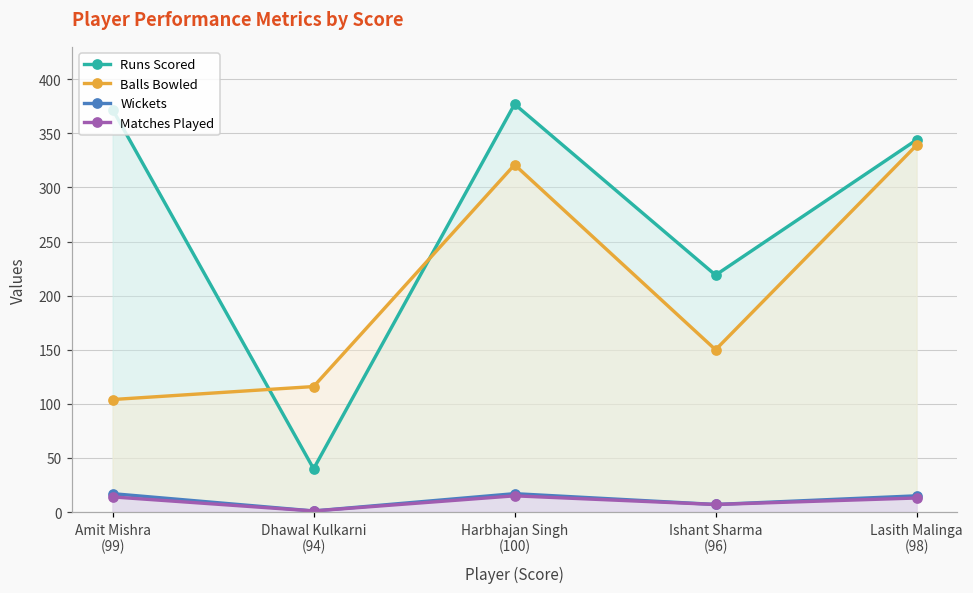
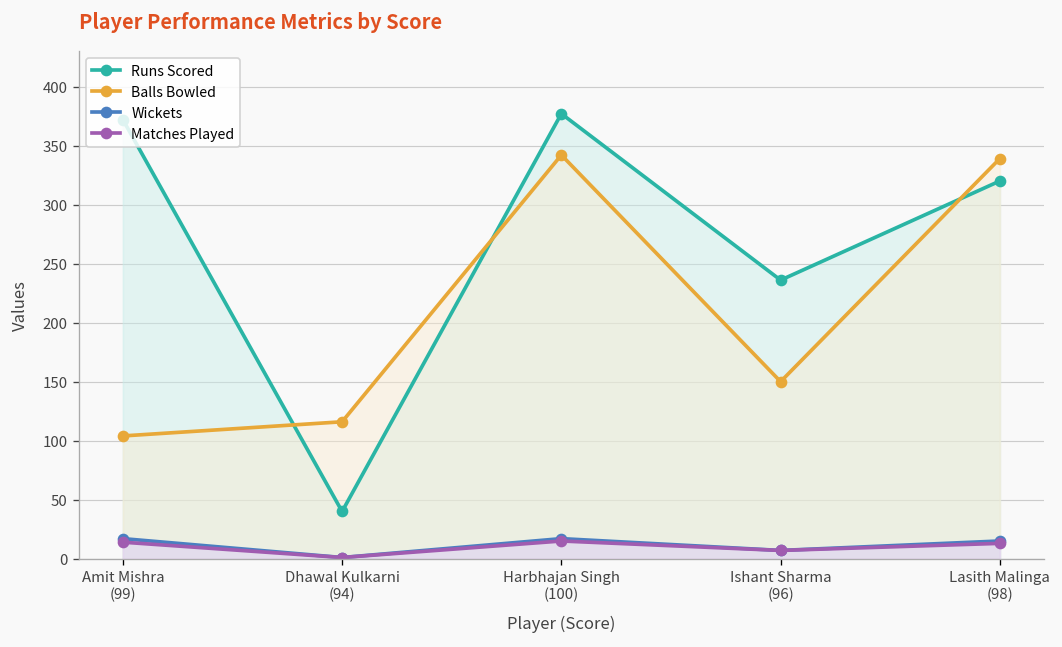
  {
    "Runs Scored": {
      "Dhawal Kulkarni (94)": 40,
      "Harbhajan Singh (100)": 380,
-     "Ishant Sharma (96)": 220,
-     "Lasith Malinga (98)": 340
+     "Ishant Sharma (96)": 240,
+     "Lasith Malinga (98)": 320
    },
    "Balls Bowled": {
      "Amit Mishra (99)": 100,
      "Dhawal Kulkarni (94)": 120,
-     "Harbhajan Singh (100)": 320,
+     "Harbhajan Singh (100)": 340,
      "Ishant Sharma (96)": 150,
      "Lasith Malinga (98)": 340
    },
    "Wickets": {
      "Amit Mishra (99)": 20
    },
    "Matches Played": {
      "Amit Mishra (99)": 10
    }
  }
